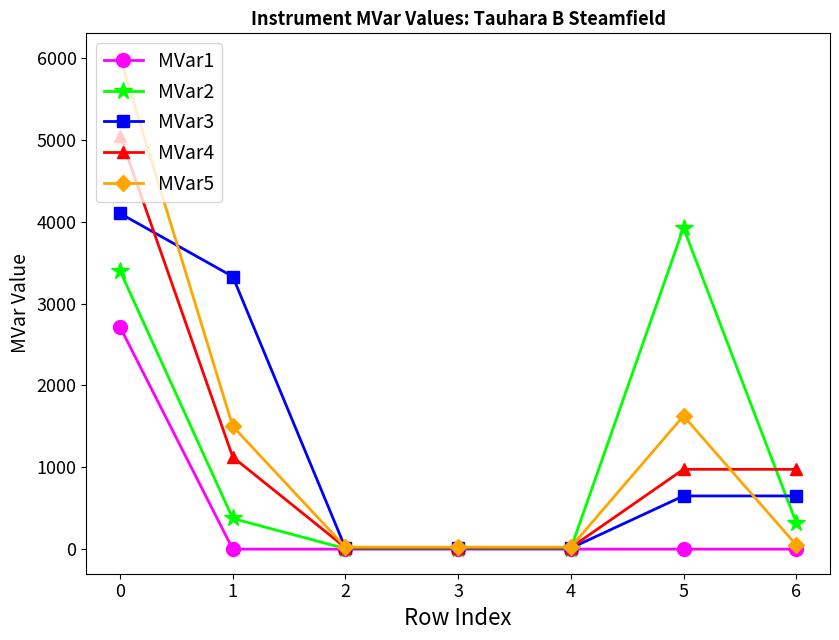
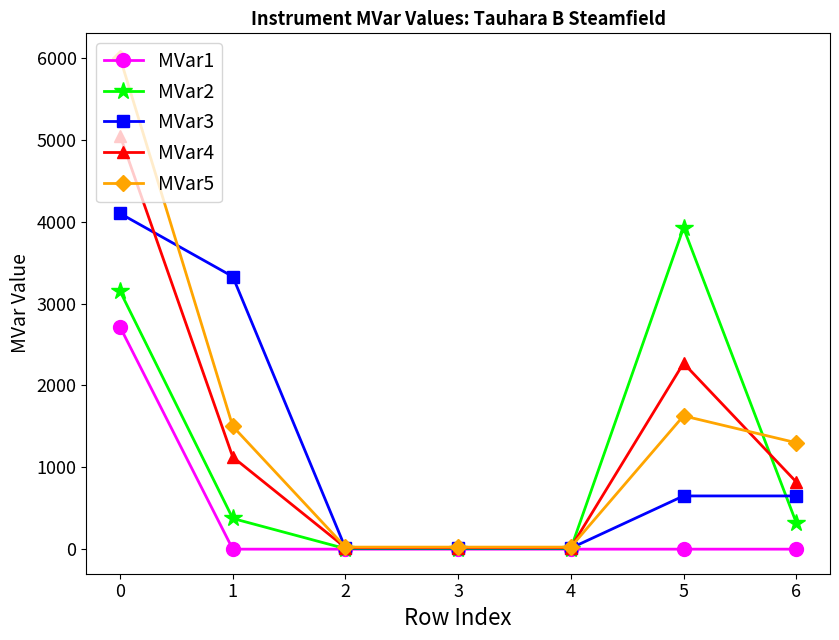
  {
    "MVar1": {
      "0": 2700,
      "1": 0,
      "5": 0,
      "6": 0
    },
    "MVar2": {
-     "0": 3400,
+     "0": 3200,
      "1": 400,
      "5": 3900,
      "6": 300
    },
    "MVar3": {
      "0": 4100,
      "1": 3300,
      "5": 700,
      "6": 700
    },
    "MVar4": {
      "1": 1100,
-     "5": 1000,
-     "6": 1000
+     "5": 2300,
+     "6": 800
    },
    "MVar5": {
      "1": 1500,
      "5": 1600,
-     "6": 100
+     "6": 1300
    }
  }
